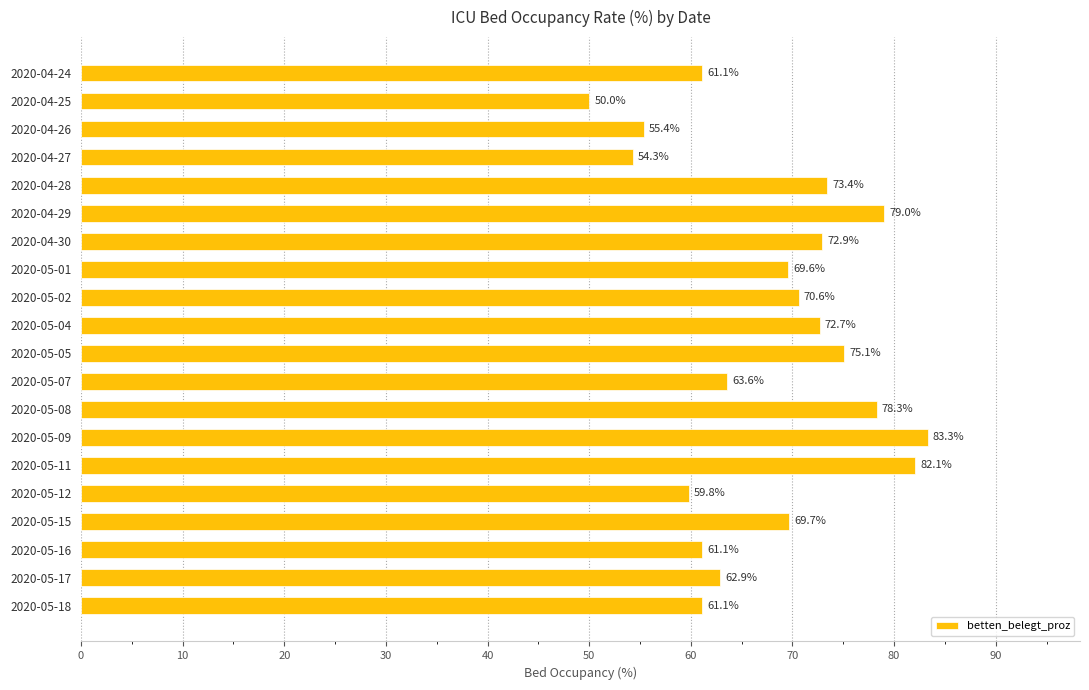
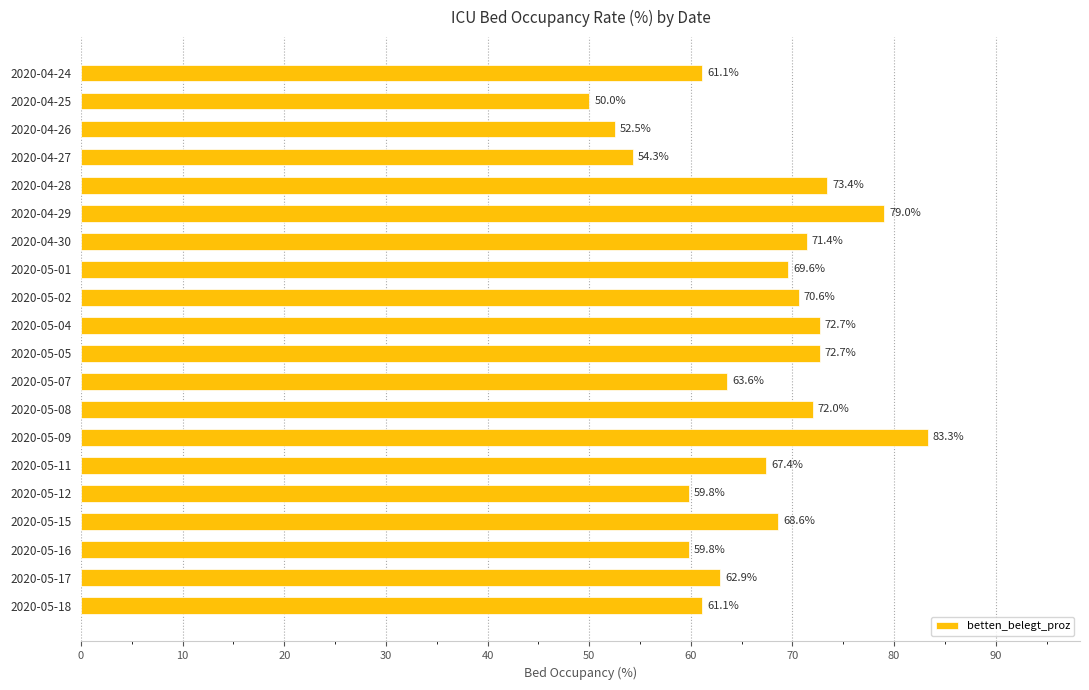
  {
    "2020-04-24": "61.1%",
    "2020-04-25": "50.0%",
-   "2020-04-26": "55.4%",
+   "2020-04-26": "52.5%",
    "2020-04-27": "54.3%",
    "2020-04-28": "73.4%",
    "2020-04-29": "79.0%",
-   "2020-04-30": "72.9%",
+   "2020-04-30": "71.4%",
    "2020-05-01": "69.6%",
    "2020-05-02": "70.6%",
    "2020-05-04": "72.7%",
-   "2020-05-05": "75.1%",
+   "2020-05-05": "72.7%",
    "2020-05-07": "63.6%",
-   "2020-05-08": "78.3%",
+   "2020-05-08": "72.0%",
    "2020-05-09": "83.3%",
-   "2020-05-11": "82.1%",
+   "2020-05-11": "67.4%",
    "2020-05-12": "59.8%",
-   "2020-05-15": "69.7%",
-   "2020-05-16": "61.1%",
+   "2020-05-15": "68.6%",
+   "2020-05-16": "59.8%",
    "2020-05-17": "62.9%",
    "2020-05-18": "61.1%"
  }
